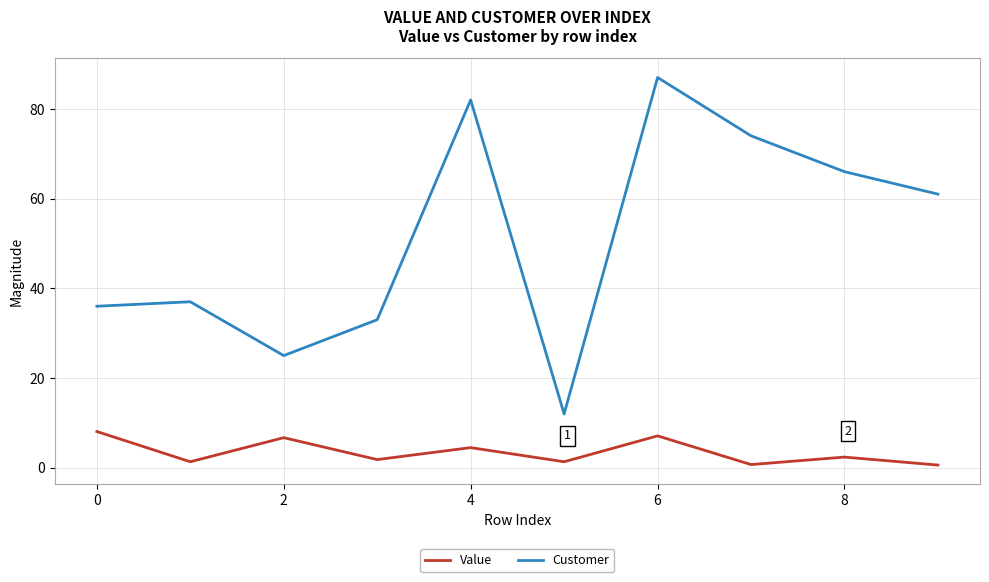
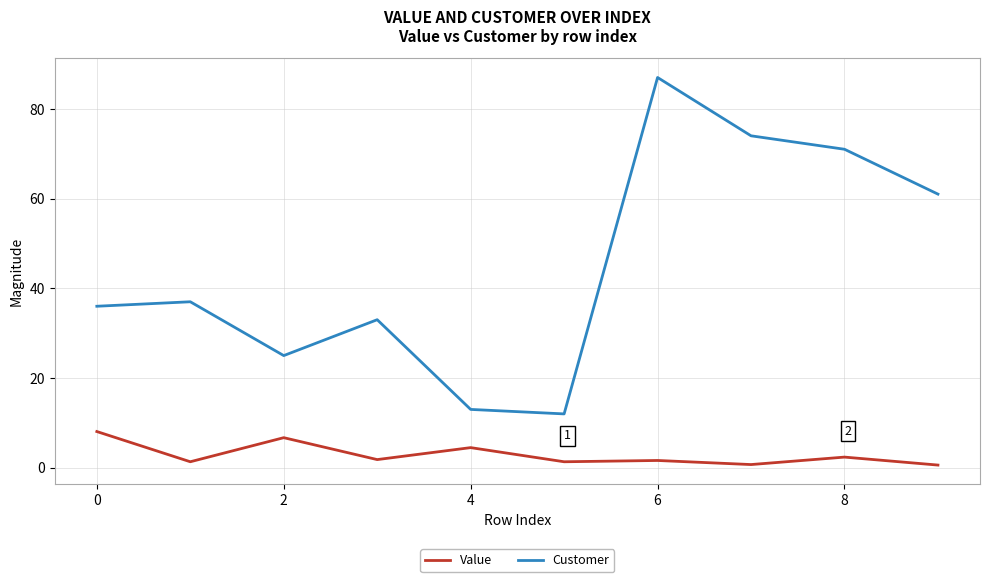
  {
    "Value": {
      "0": 8,
      "2": 7,
      "4": 4,
-     "6": 7
+     "6": 2
    },
    "Customer": {
      "0": 36,
      "2": 25,
-     "4": 82,
+     "4": 13,
      "6": 87,
-     "8": 66
+     "8": 71
    }
  }
